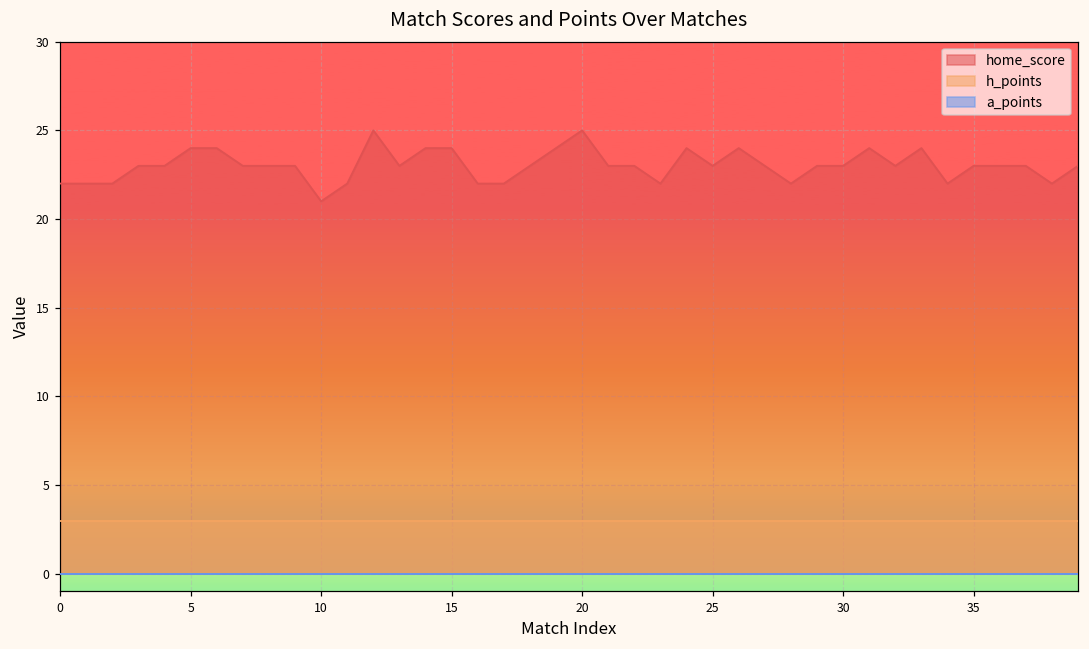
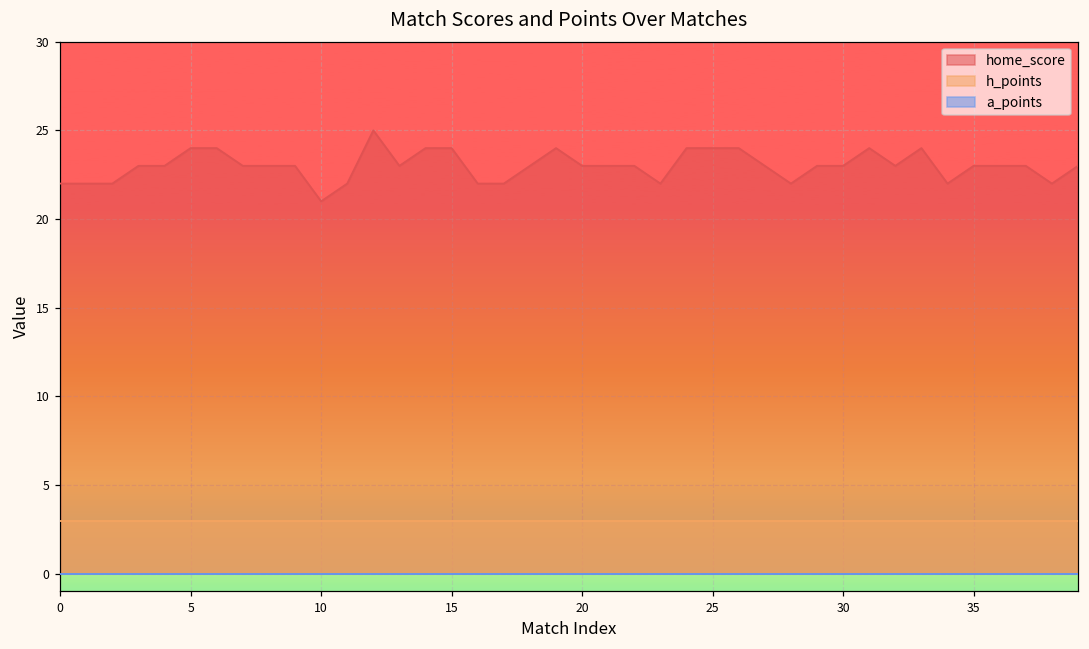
  {
    "home_score": {
      "0": 22,
      "5": 24,
      "10": 21,
      "15": 24,
-     "20": 25,
-     "25": 23,
+     "20": 23,
+     "25": 24,
      "30": 23,
      "35": 23
    },
    "h_points": {
      "0": 3,
      "5": 3,
      "10": 3,
      "15": 3,
      "20": 3,
      "25": 3,
      "30": 3,
      "35": 3
    },
    "a_points": {
      "0": 0,
      "5": 0,
      "10": 0,
      "15": 0,
      "20": 0,
      "25": 0,
      "30": 0,
      "35": 0
    }
  }
